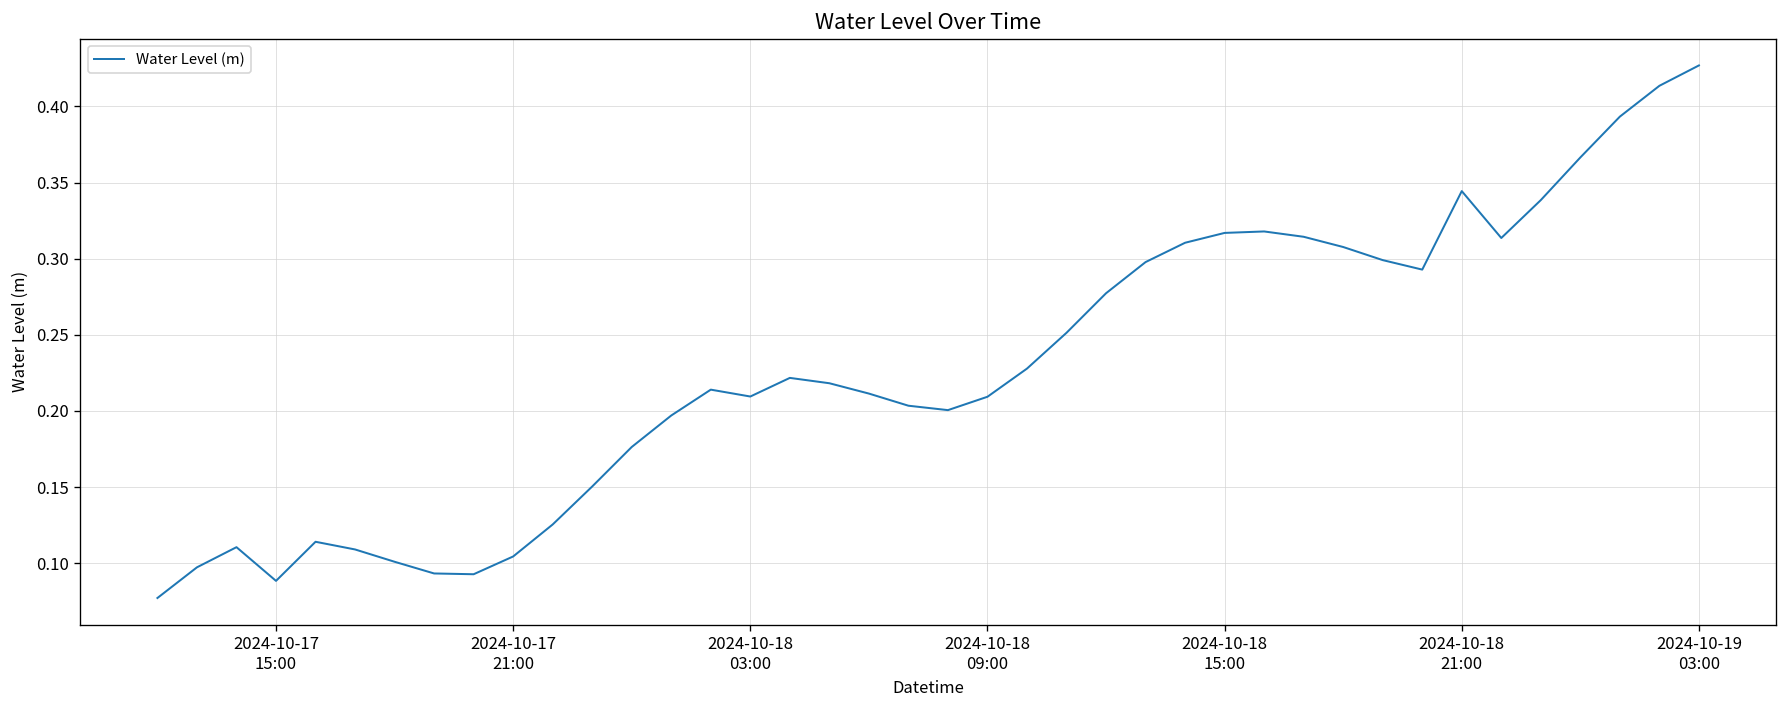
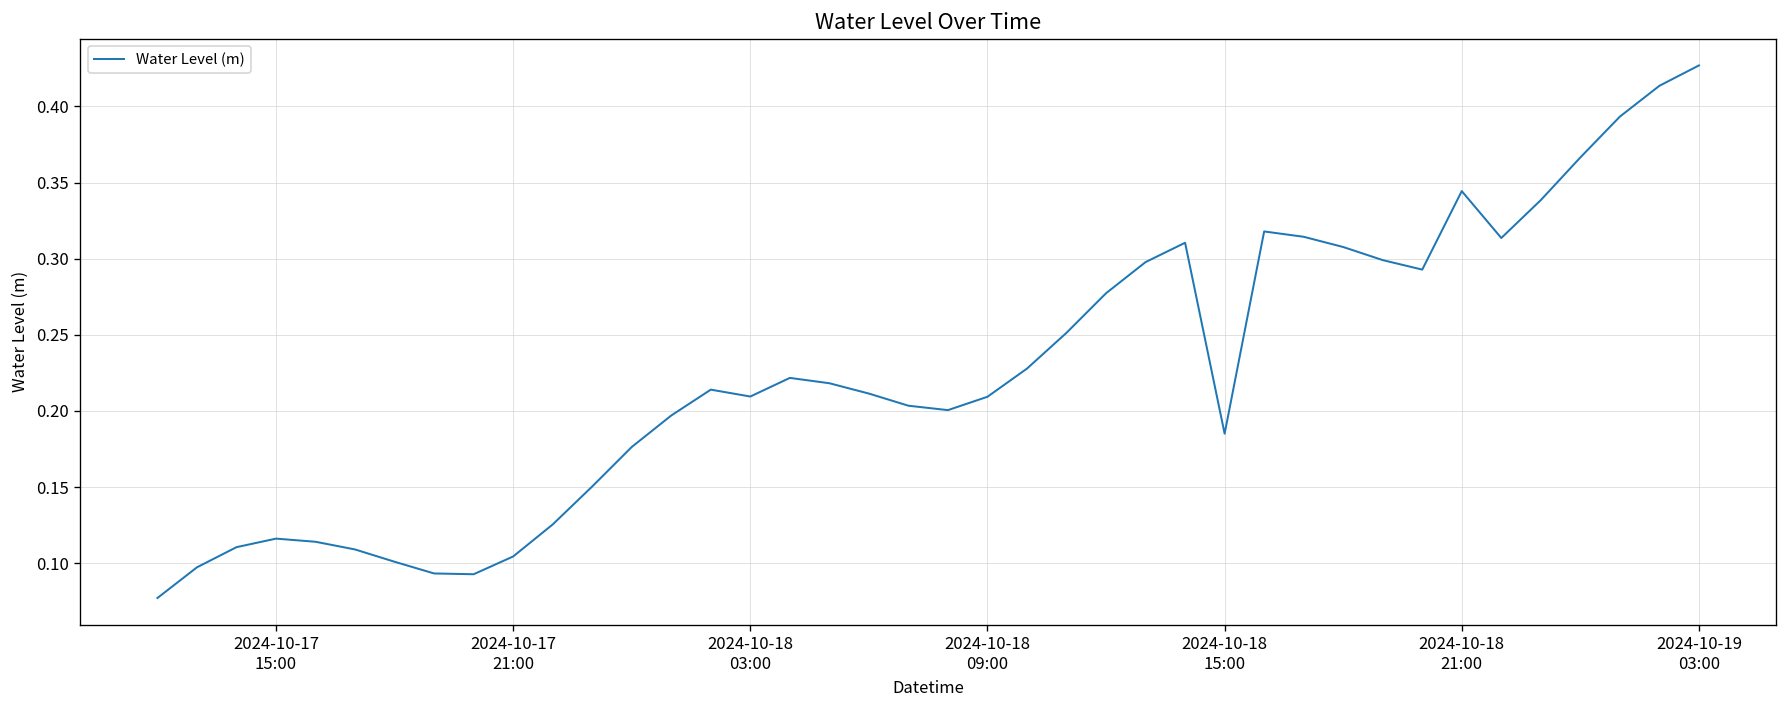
  {
-   "2024-10-17 15:00": 0.088,
+   "2024-10-17 15:00": 0.116,
    "2024-10-17 21:00": 0.104,
    "2024-10-18 03:00": 0.209,
    "2024-10-18 09:00": 0.209,
-   "2024-10-18 15:00": 0.317,
+   "2024-10-18 15:00": 0.185,
    "2024-10-18 21:00": 0.344,
    "2024-10-19 03:00": 0.427
  }
